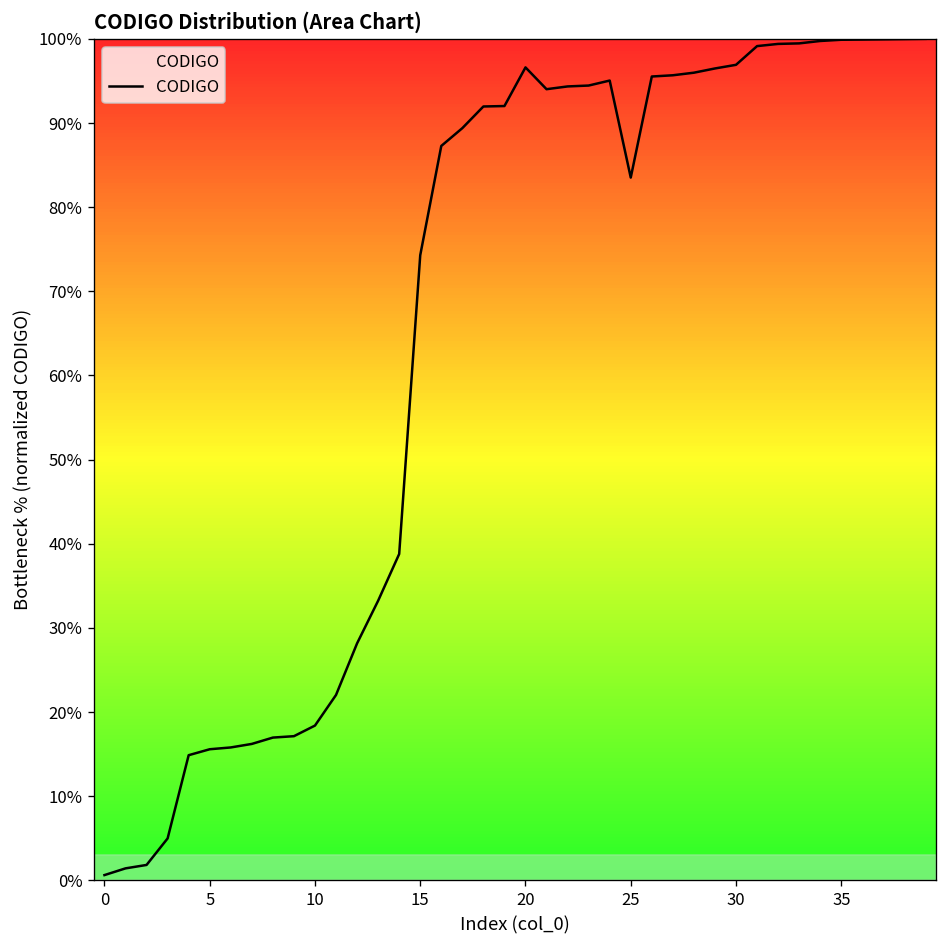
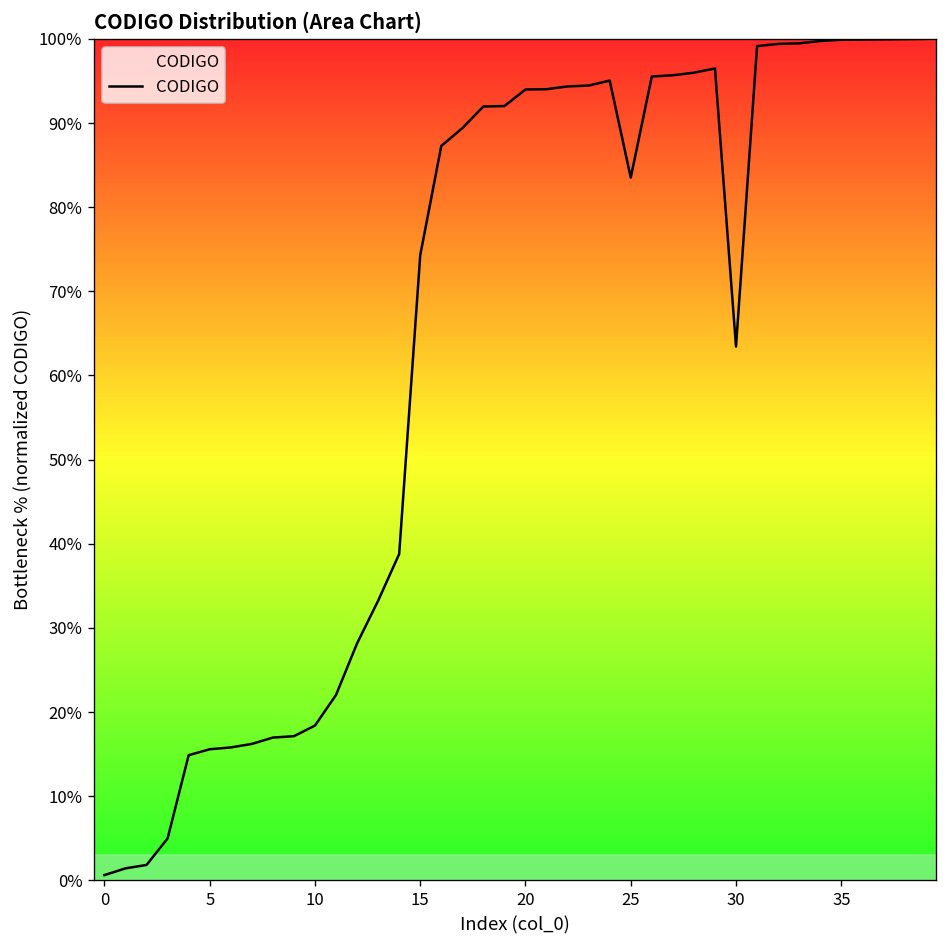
  {
    "5": "16%",
    "10": "18%",
    "15": "74%",
-   "20": "97%",
+   "20": "94%",
    "25": "84%",
-   "30": "97%",
+   "30": "63%",
    "35": "100%"
  }
